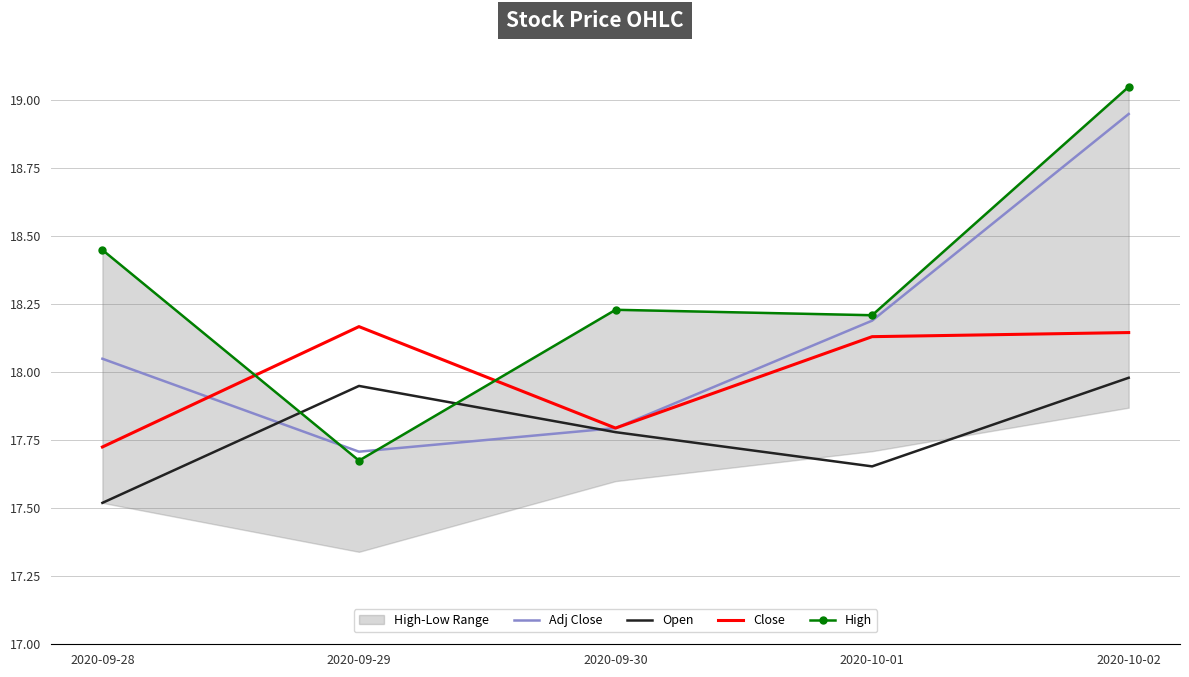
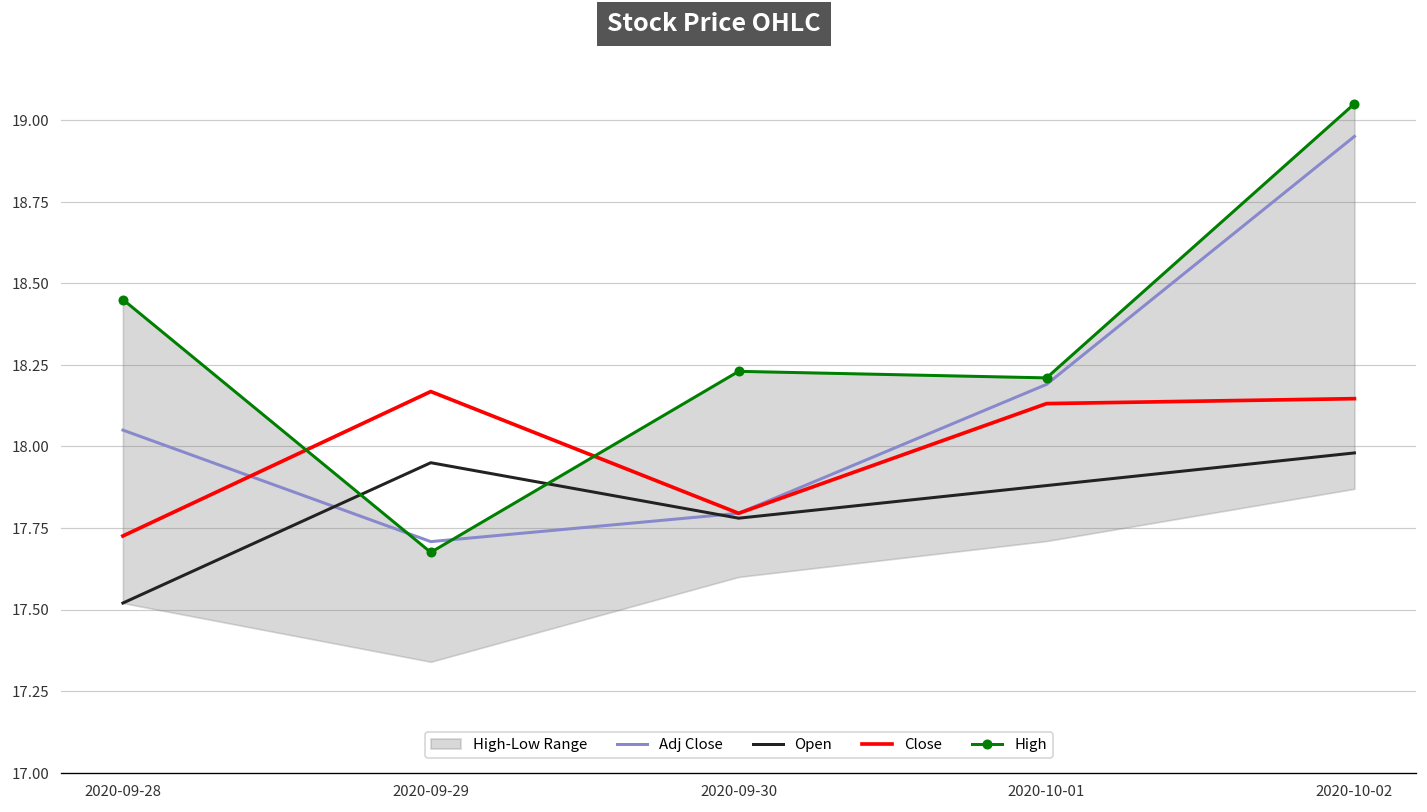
  {
    "Adj Close": {
      "2020-09-28": 18.05,
      "2020-09-29": 17.71,
      "2020-10-01": 18.19,
      "2020-10-02": 18.95
    },
    "Open": {
      "2020-09-28": 17.52,
      "2020-09-29": 17.95,
      "2020-09-30": 17.78,
-     "2020-10-01": 17.65,
+     "2020-10-01": 17.88,
      "2020-10-02": 17.98
    },
    "Close": {
      "2020-09-28": 17.73,
      "2020-09-29": 18.17,
      "2020-10-01": 18.13,
      "2020-10-02": 18.15
    },
    "High-Low Range": {
      "2020-09-28": 18.45,
      "2020-09-29": 17.68,
      "2020-09-30": 18.23,
      "2020-10-01": 18.21,
      "2020-10-02": 19.05
    }
  }
